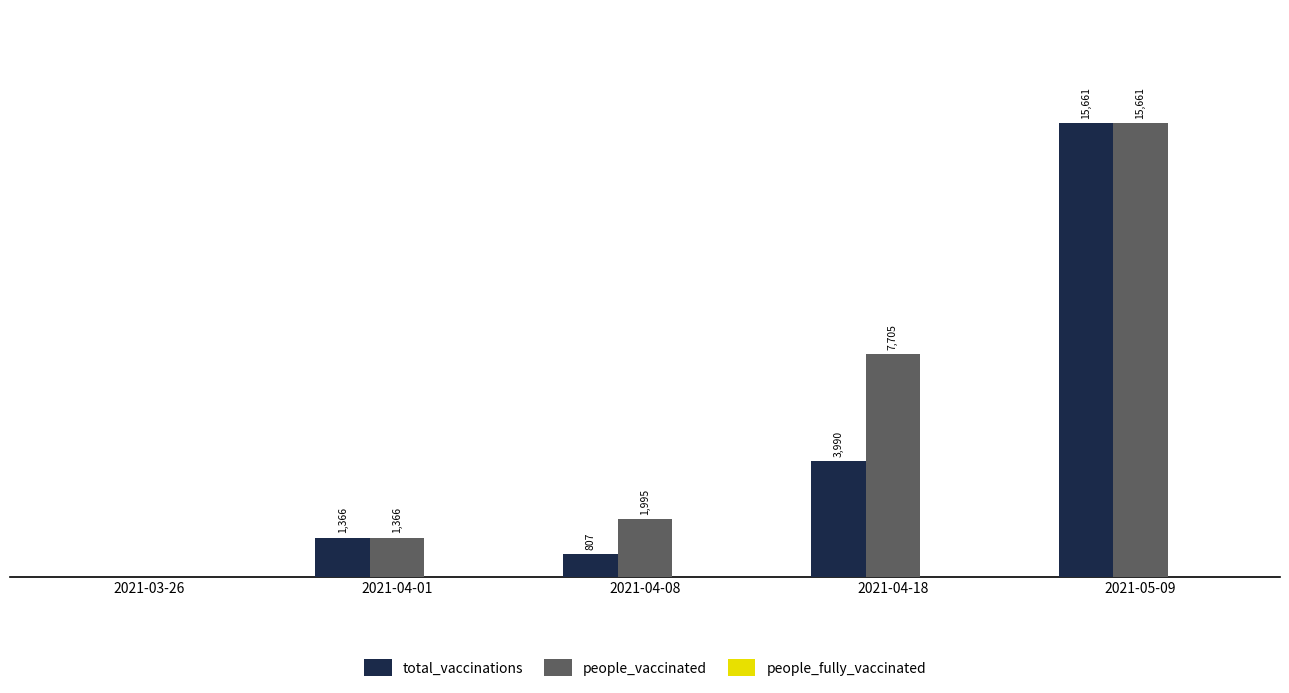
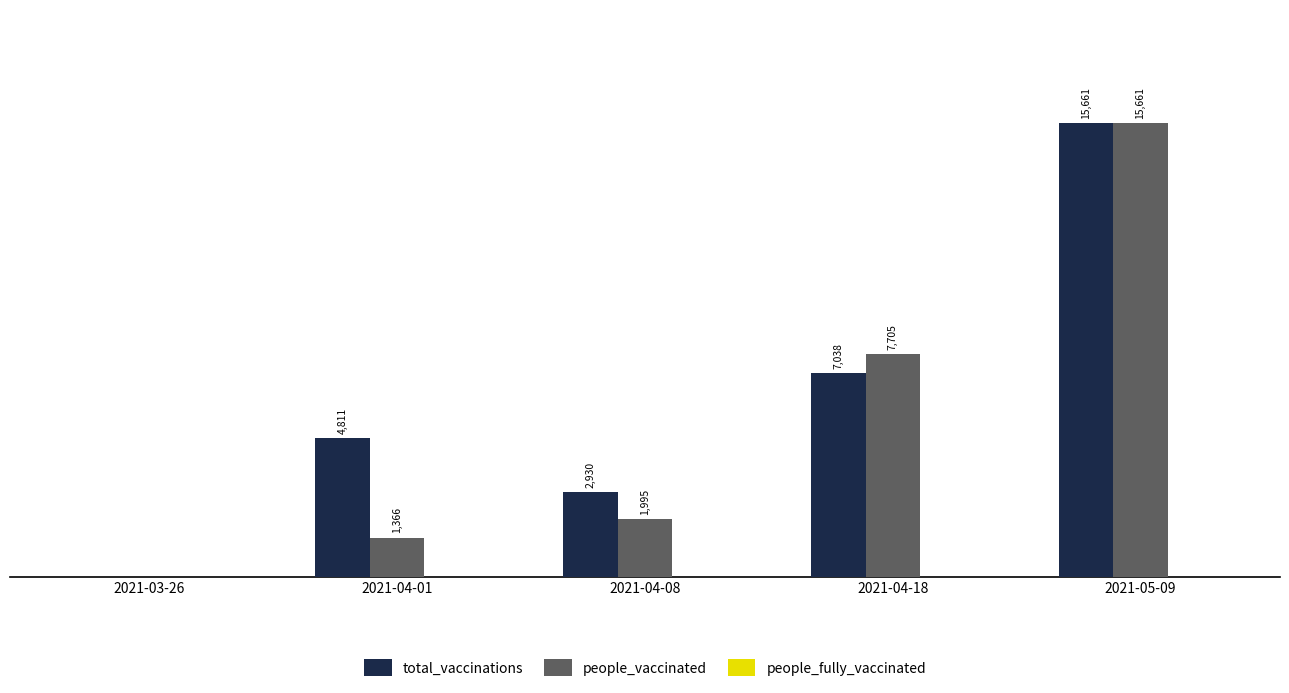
  {
    "total_vaccinations": {
-     "2021-04-01": "1,366",
-     "2021-04-08": "807",
-     "2021-04-18": "3,990",
+     "2021-04-01": "4,811",
+     "2021-04-08": "2,930",
+     "2021-04-18": "7,038",
      "2021-05-09": "15,661"
    },
    "people_vaccinated": {
      "2021-04-01": "1,366",
      "2021-04-08": "1,995",
      "2021-04-18": "7,705",
      "2021-05-09": "15,661"
    }
  }
